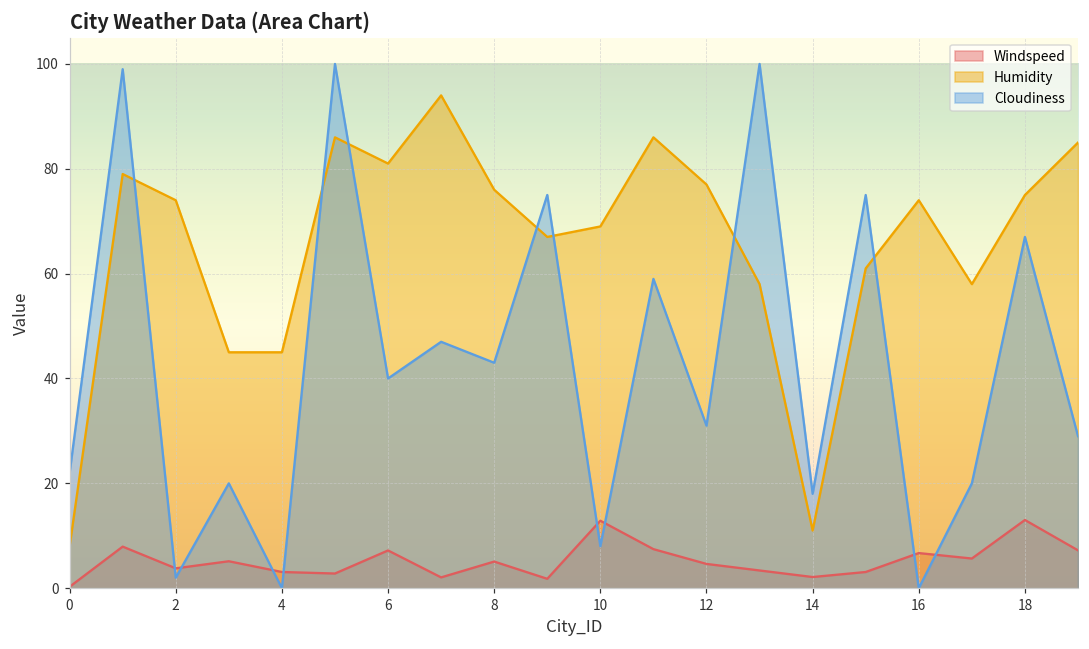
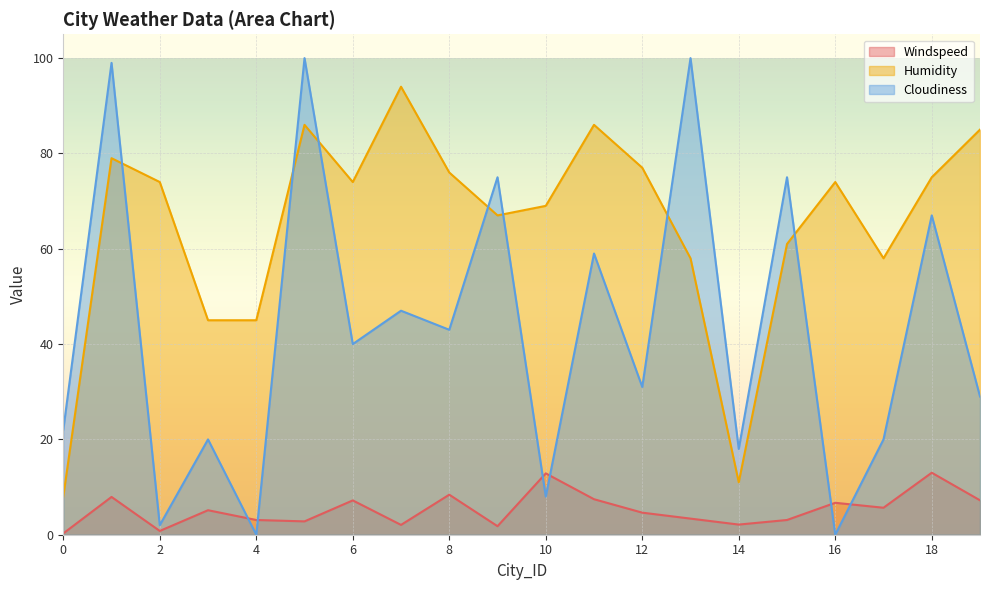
  {
    "Windspeed": {
      "0": 0,
-     "2": 4,
+     "2": 1,
      "4": 3,
      "6": 7,
-     "8": 5,
+     "8": 8,
      "10": 13,
      "12": 5,
      "14": 2,
      "16": 7,
      "18": 13
    },
    "Humidity": {
      "0": 8,
      "2": 74,
      "4": 45,
-     "6": 81,
+     "6": 74,
      "8": 76,
      "10": 69,
      "12": 77,
      "14": 11,
      "16": 74,
      "18": 75
    },
    "Cloudiness": {
      "0": 22,
      "2": 2,
      "4": 0,
      "6": 40,
      "8": 43,
      "10": 8,
      "12": 31,
      "14": 18,
      "16": 0,
      "18": 67
    }
  }
